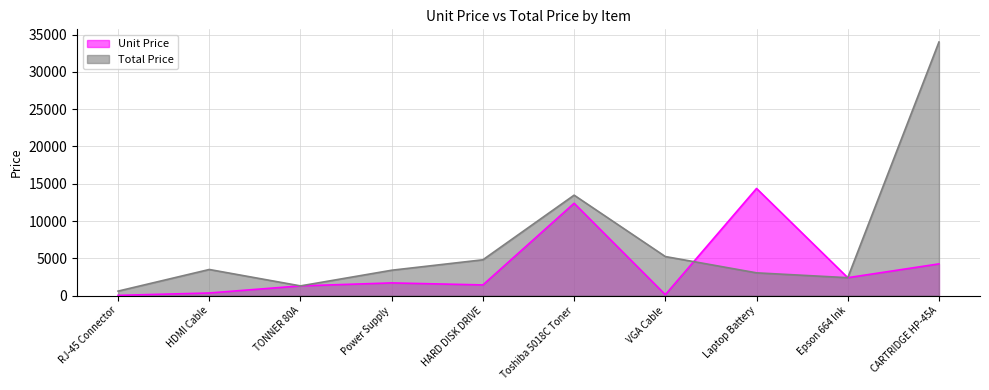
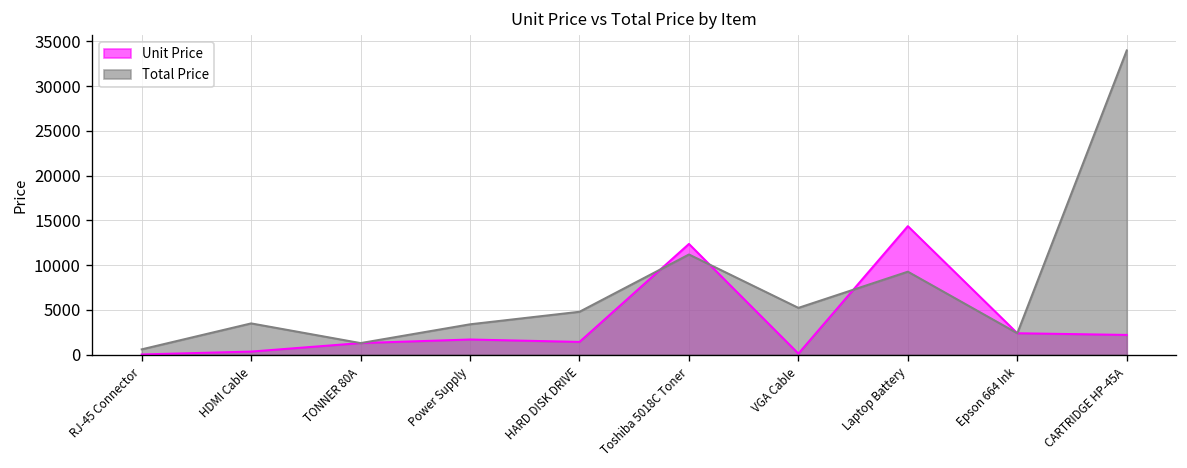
  {
    "Unit Price": {
      "RJ-45 Connector": 0,
      "HDMI Cable": 0,
      "Power Supply": 2000,
      "HARD DISK DRIVE": 1000,
      "Toshiba 5018C Toner": 12000,
      "VGA Cable": 0,
      "Laptop Battery": 14000,
-     "CARTRIDGE HP-45A": 4000
+     "CARTRIDGE HP-45A": 2000
    },
    "Total Price": {
      "RJ-45 Connector": 1000,
      "HDMI Cable": 4000,
      "Power Supply": 3000,
      "HARD DISK DRIVE": 5000,
-     "Toshiba 5018C Toner": 13000,
+     "Toshiba 5018C Toner": 11000,
      "VGA Cable": 5000,
-     "Laptop Battery": 3000,
+     "Laptop Battery": 9000,
      "CARTRIDGE HP-45A": 34000
    }
  }
